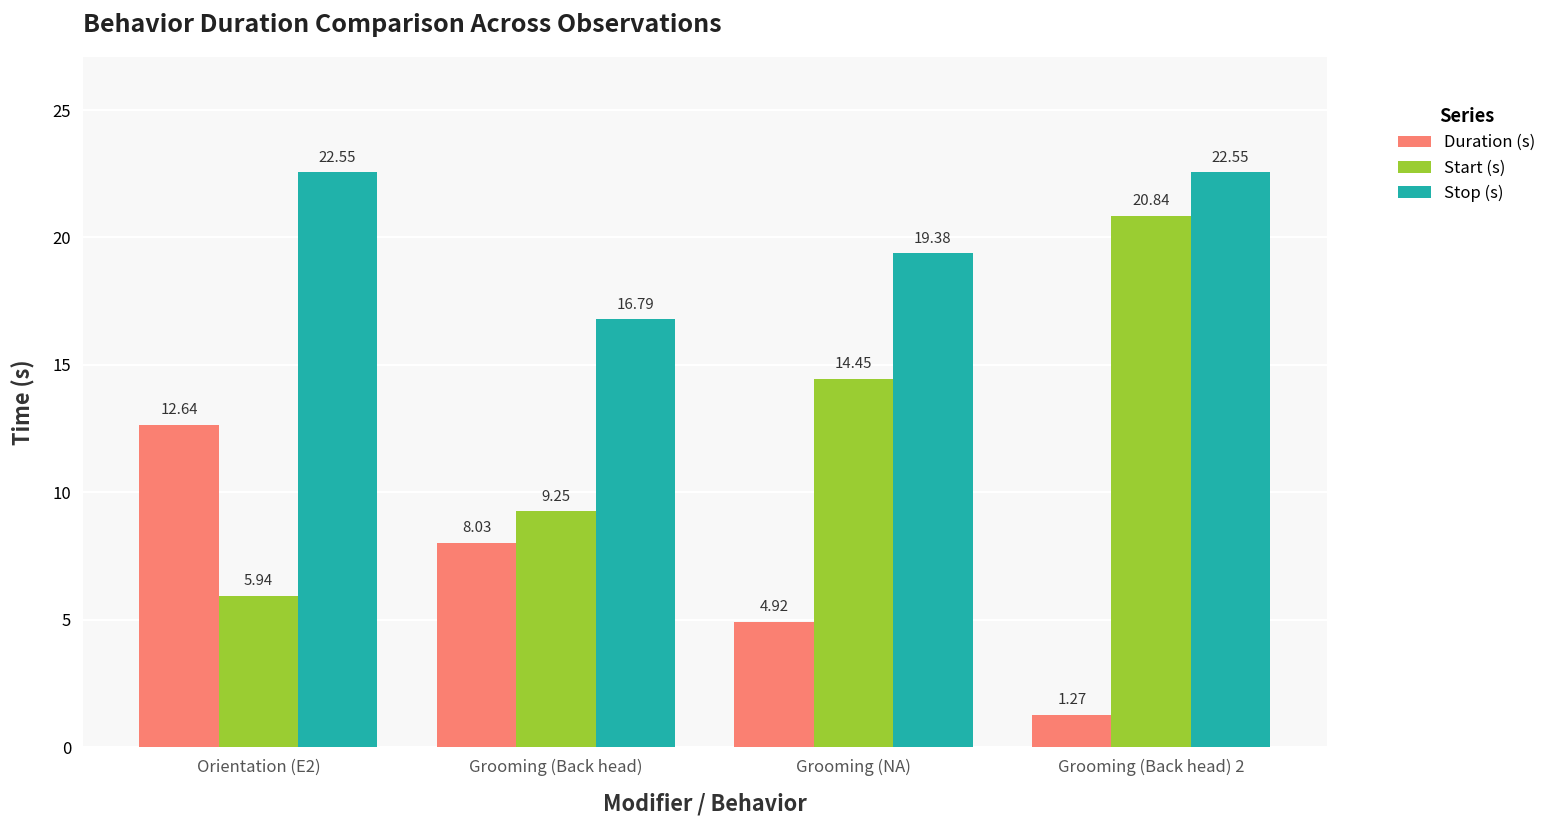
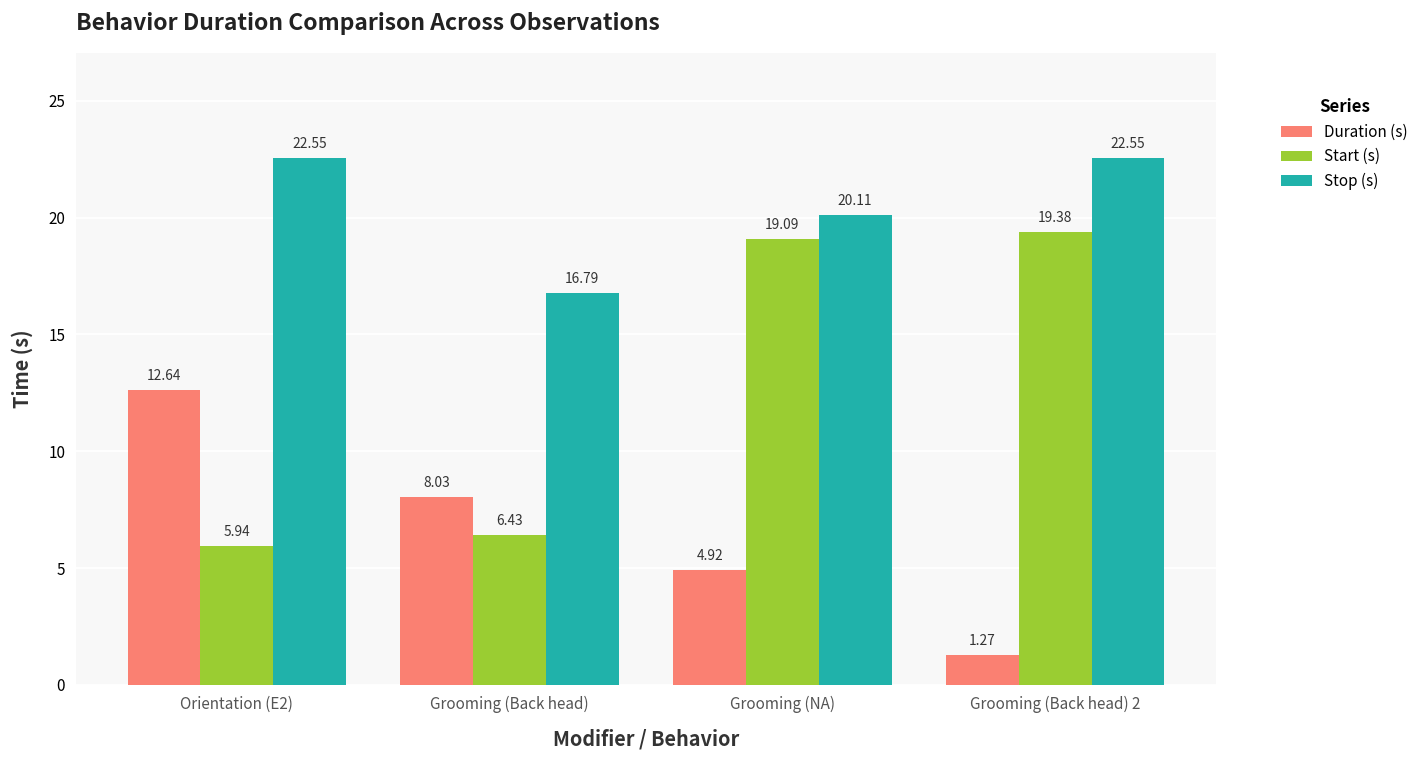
  {
    "Duration (s)": {
      "Orientation (E2)": 12.64,
      "Grooming (Back head)": 8.03,
      "Grooming (NA)": 4.92,
      "Grooming (Back head) 2": 1.27
    },
    "Start (s)": {
      "Orientation (E2)": 5.94,
-     "Grooming (Back head)": 9.25,
-     "Grooming (NA)": 14.45,
-     "Grooming (Back head) 2": 20.84
+     "Grooming (Back head)": 6.43,
+     "Grooming (NA)": 19.09,
+     "Grooming (Back head) 2": 19.38
    },
    "Stop (s)": {
      "Orientation (E2)": 22.55,
      "Grooming (Back head)": 16.79,
-     "Grooming (NA)": 19.38,
+     "Grooming (NA)": 20.11,
      "Grooming (Back head) 2": 22.55
    }
  }
